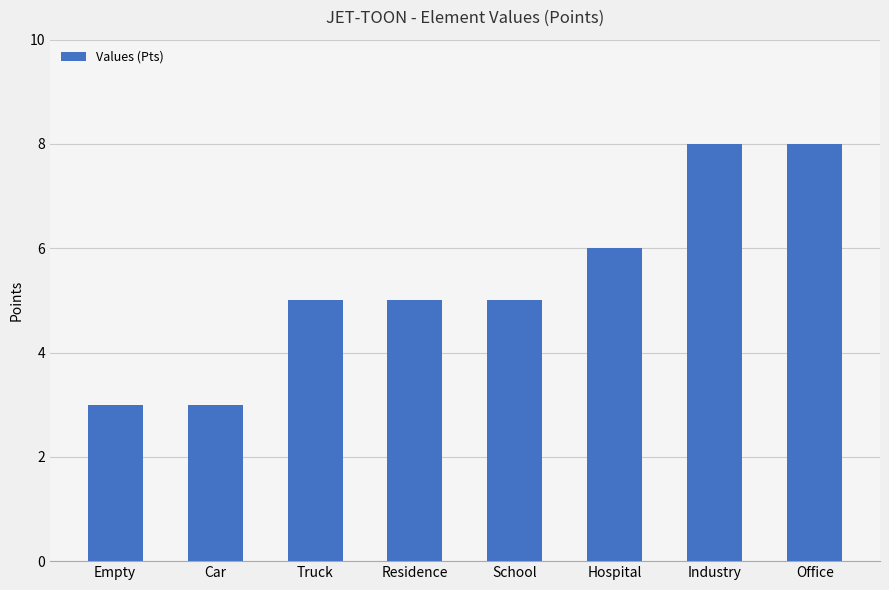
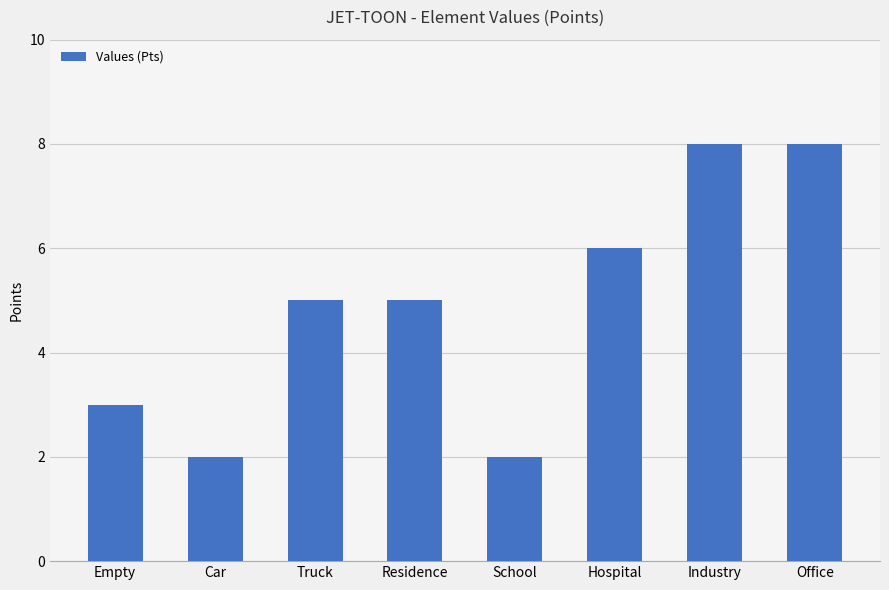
  {
    "Empty": 3,
-   "Car": 3,
+   "Car": 2,
    "Truck": 5,
    "Residence": 5,
-   "School": 5,
+   "School": 2,
    "Hospital": 6,
    "Industry": 8,
    "Office": 8
  }
